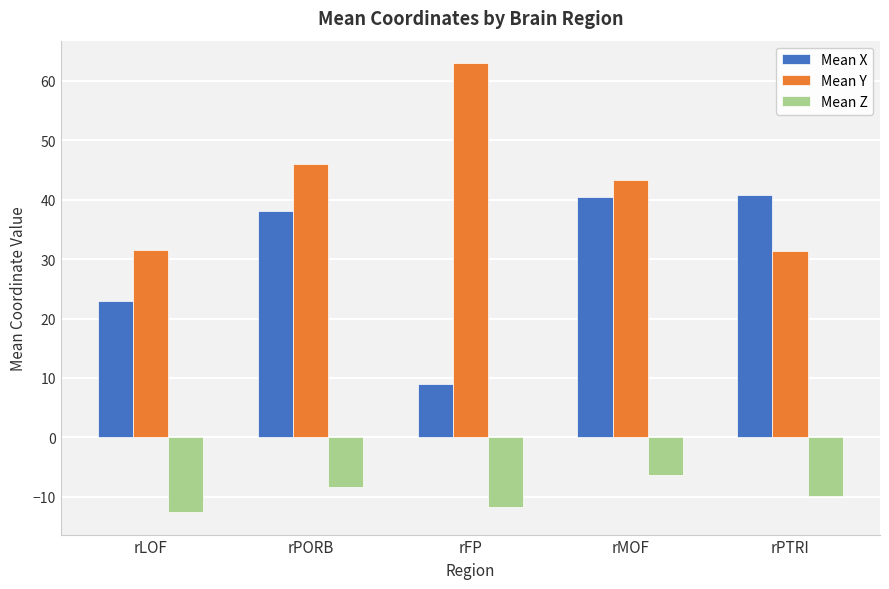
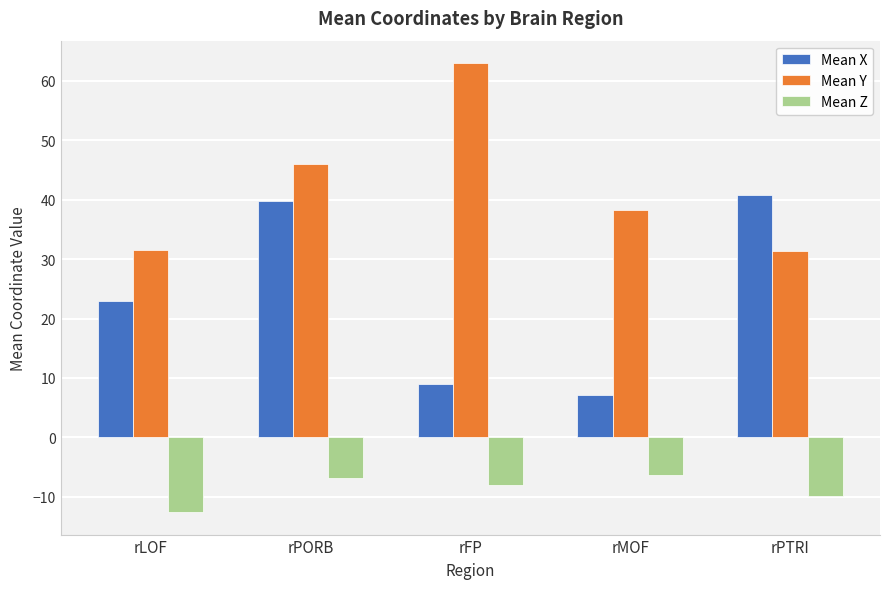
  {
    "Mean X": {
      "rLOF": 23,
-     "rPORB": 38,
+     "rPORB": 40,
      "rFP": 9,
-     "rMOF": 41,
+     "rMOF": 7,
      "rPTRI": 41
    },
    "Mean Y": {
      "rLOF": 32,
      "rPORB": 46,
      "rFP": 63,
-     "rMOF": 43,
+     "rMOF": 38,
      "rPTRI": 31
    },
    "Mean Z": {
      "rLOF": -13,
-     "rPORB": -8,
-     "rFP": -12,
+     "rPORB": -7,
+     "rFP": -8,
      "rMOF": -6,
      "rPTRI": -10
    }
  }
